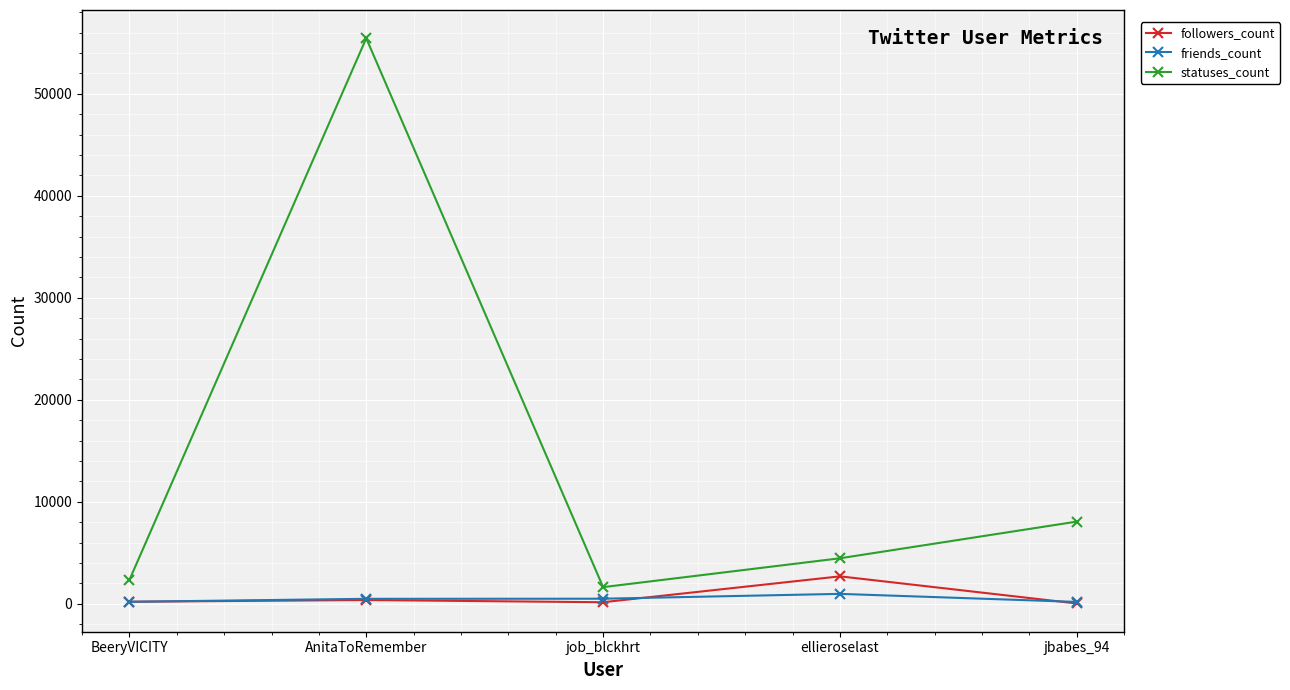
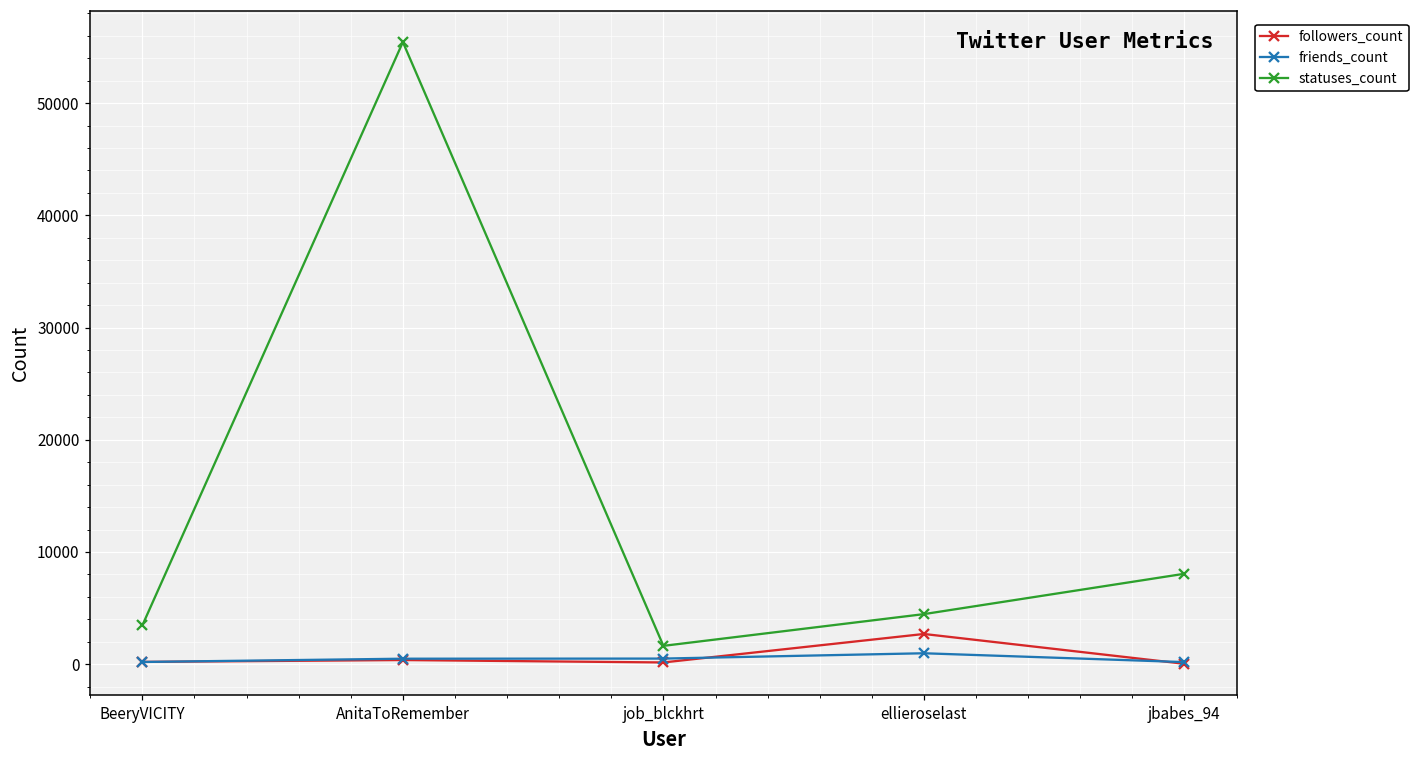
  {
    "followers_count": {
      "job_blckhrt": 200,
      "ellieroselast": 2700
    },
    "friends_count": {
      "job_blckhrt": 500,
      "ellieroselast": 1000
    },
    "statuses_count": {
-     "BeeryVICITY": 2300,
+     "BeeryVICITY": 3500,
      "AnitaToRemember": 55400,
      "job_blckhrt": 1600,
      "ellieroselast": 4500,
      "jbabes_94": 8100
    }
  }
